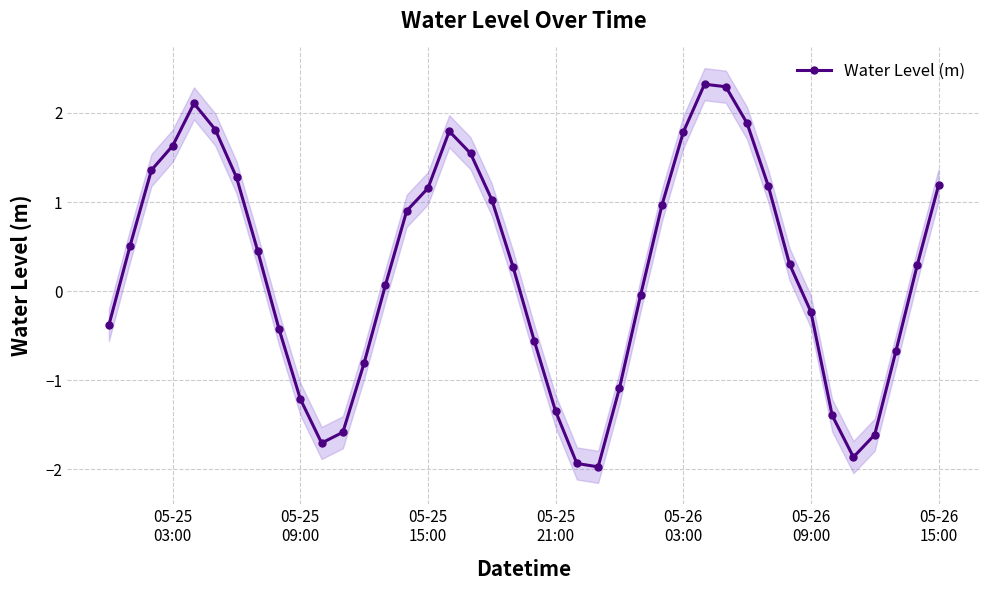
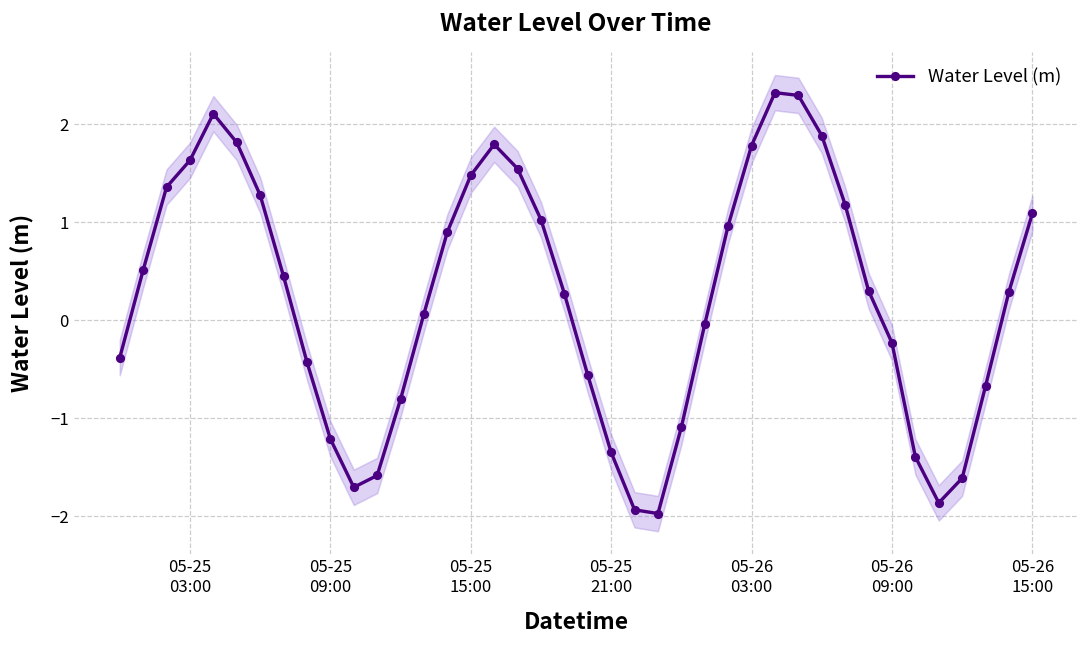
  {
    "Water Level (m)": {
      "05-25 03:00": 1.6,
      "05-25 09:00": -1.2,
-     "05-25 15:00": 1.2,
+     "05-25 15:00": 1.5,
      "05-25 21:00": -1.3,
      "05-26 03:00": 1.8,
      "05-26 09:00": -0.2,
-     "05-26 15:00": 1.2
+     "05-26 15:00": 1.1
    }
  }
